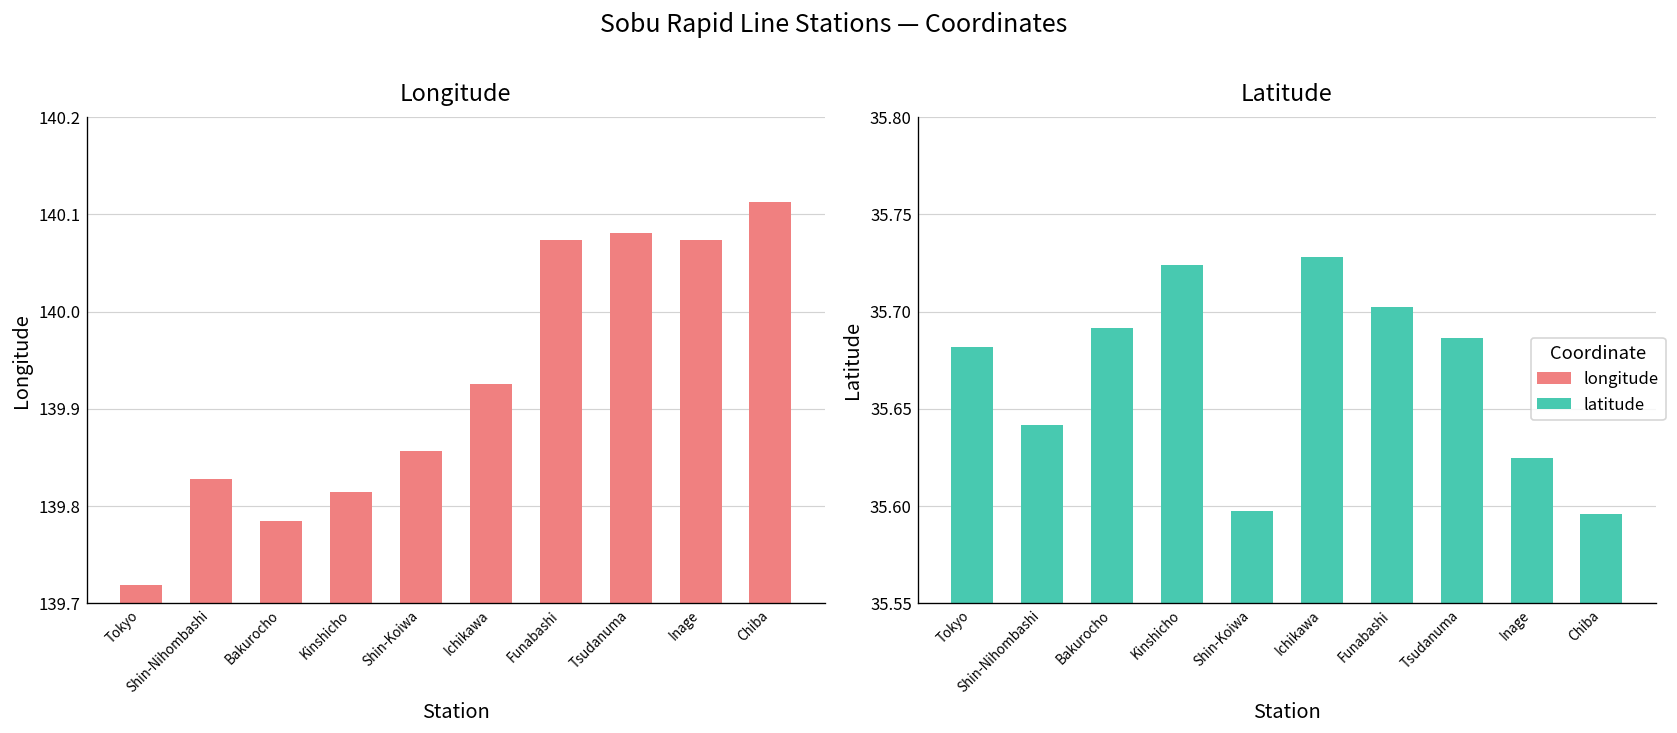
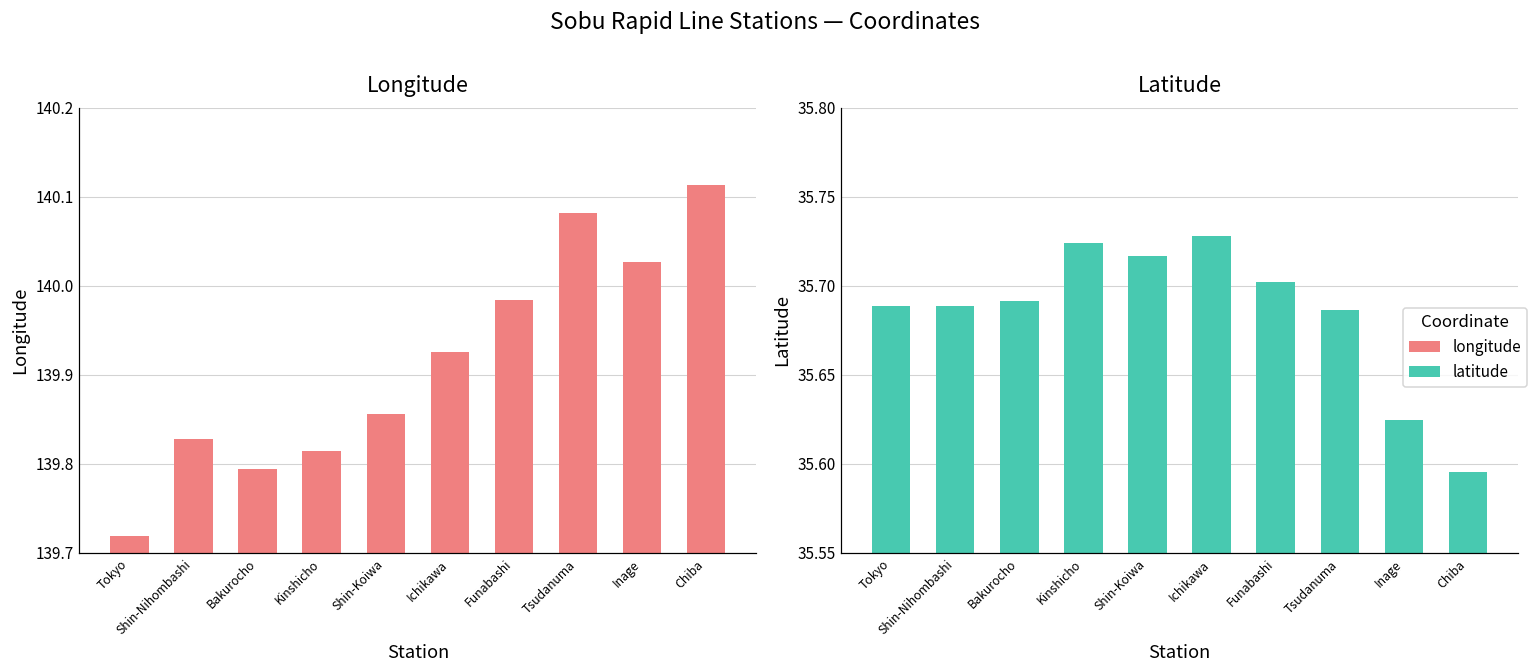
  {
    "Longitude": {
      "Tokyo": 139.72,
      "Shin-Nihombashi": 139.83,
-     "Bakurocho": 139.78,
+     "Bakurocho": 139.79,
      "Kinshicho": 139.81,
      "Shin-Koiwa": 139.86,
      "Ichikawa": 139.93,
-     "Funabashi": 140.07,
+     "Funabashi": 139.98,
      "Tsudanuma": 140.08,
-     "Inage": 140.07,
+     "Inage": 140.03,
      "Chiba": 140.11
    },
    "Latitude": {
-     "Tokyo": 35.682,
-     "Shin-Nihombashi": 35.642,
+     "Tokyo": 35.689,
+     "Shin-Nihombashi": 35.688,
      "Bakurocho": 35.692,
      "Kinshicho": 35.724,
-     "Shin-Koiwa": 35.598,
+     "Shin-Koiwa": 35.716,
      "Ichikawa": 35.728,
      "Funabashi": 35.702,
      "Tsudanuma": 35.686,
      "Inage": 35.625,
      "Chiba": 35.596
    }
  }
